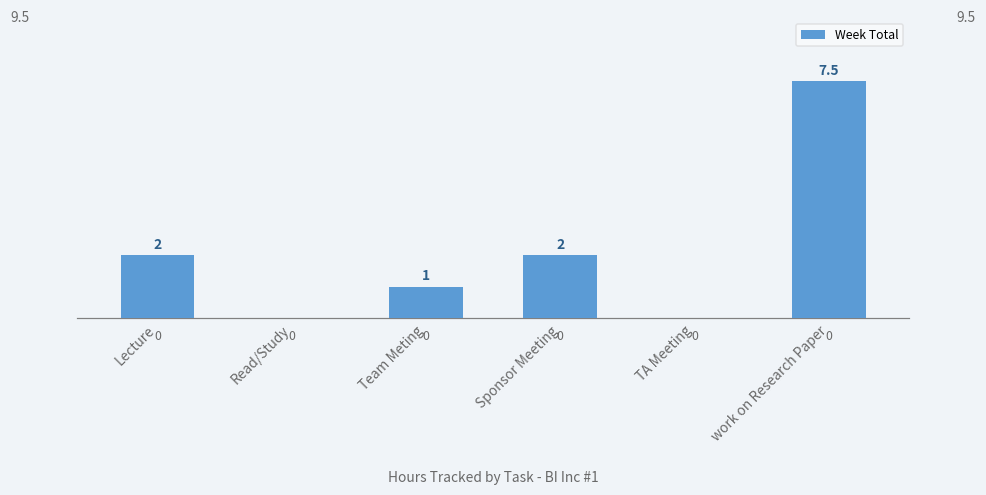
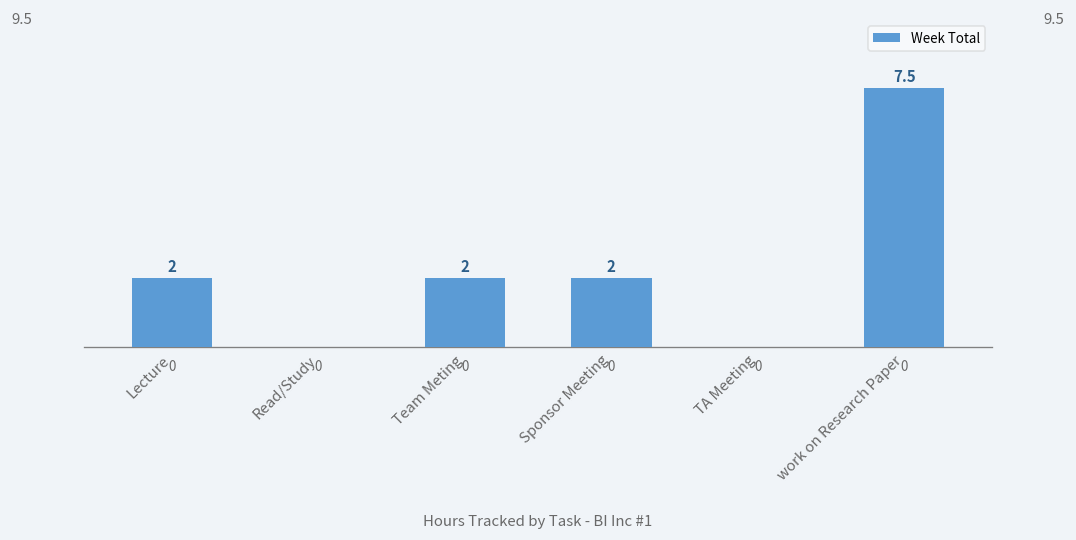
  {
    "Lecture": 2,
    "Read/Study": 0,
-   "Team Meting": 1,
+   "Team Meting": 2,
    "Sponsor Meeting": 2,
    "TA Meeting": 0,
    "work on Research Paper": 7.5
  }
